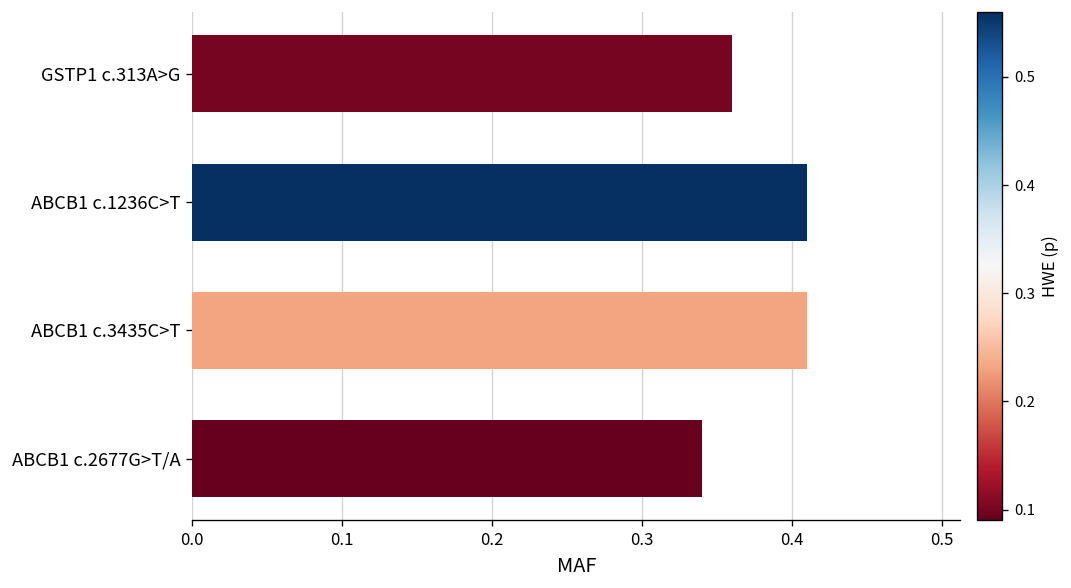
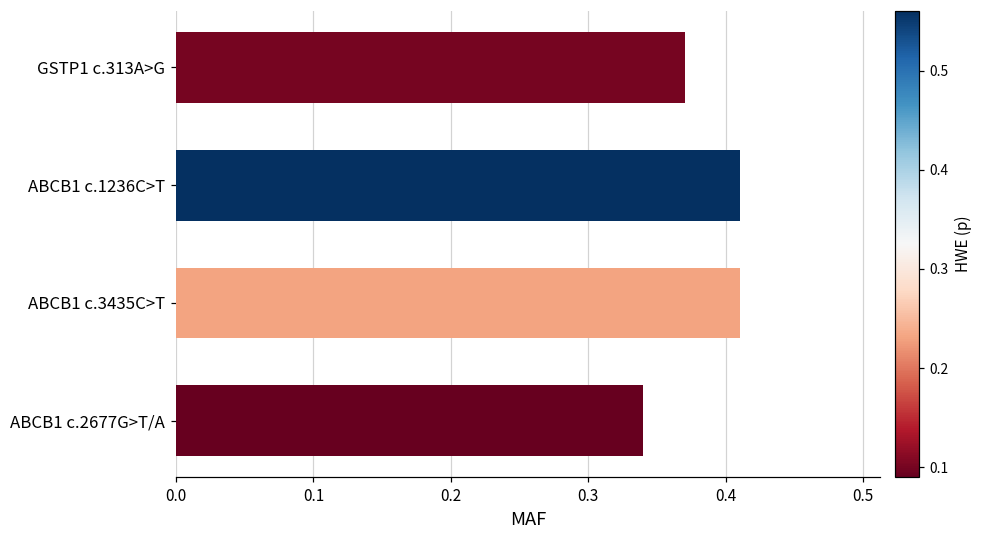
  {
-   "GSTP1 c.313A>G": 0.36,
+   "GSTP1 c.313A>G": 0.37,
    "ABCB1 c.1236C>T": 0.41,
    "ABCB1 c.3435C>T": 0.41,
    "ABCB1 c.2677G>T/A": 0.34
  }
